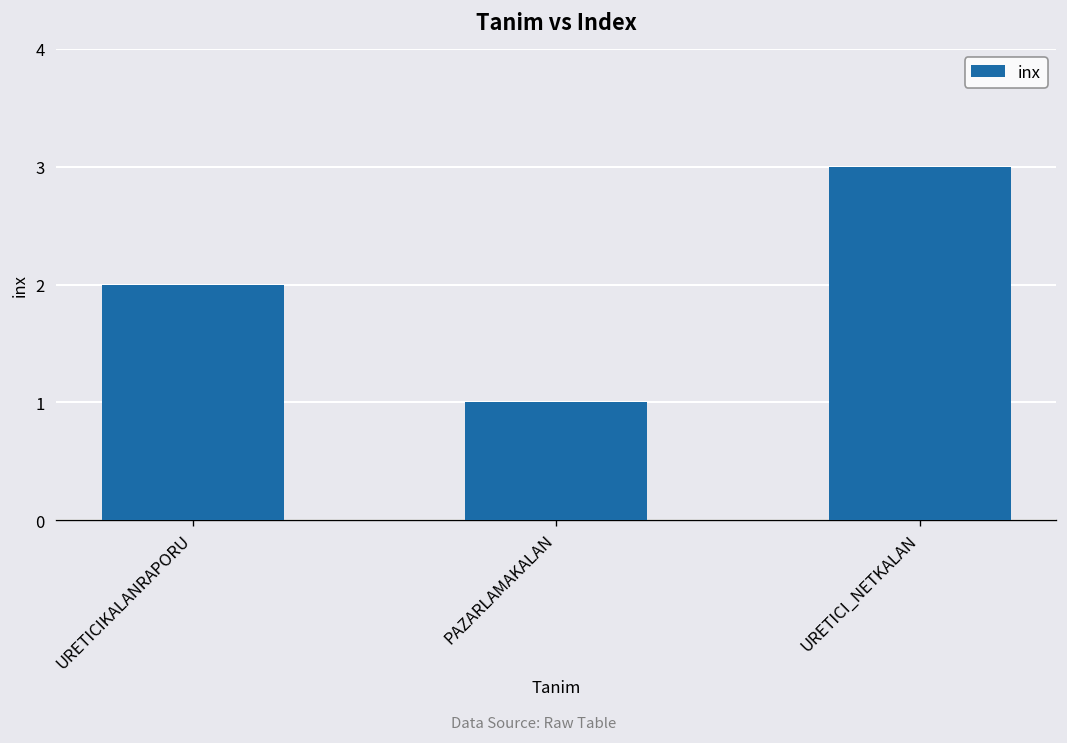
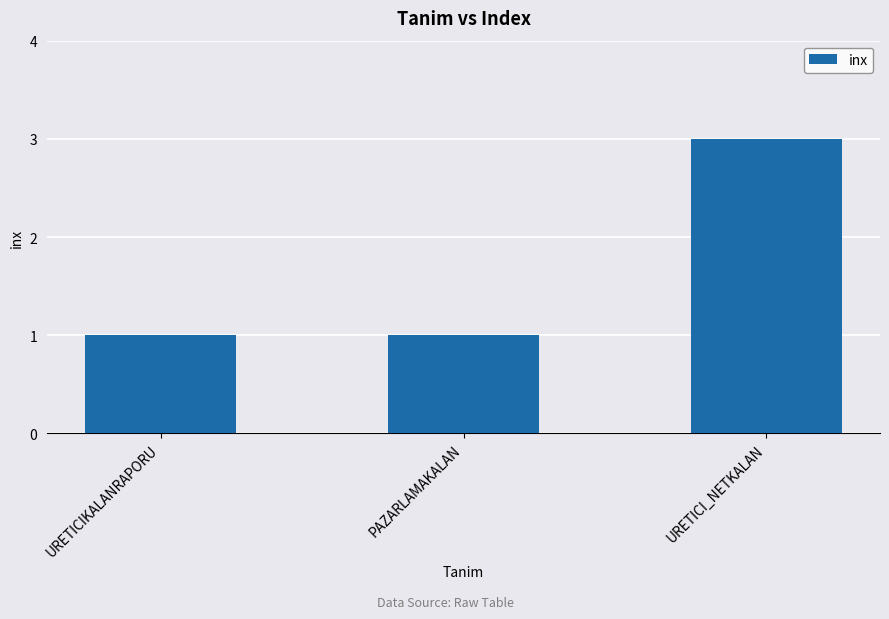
  {
-   "URETICIKALANRAPORU": 2,
+   "URETICIKALANRAPORU": 1,
    "PAZARLAMAKALAN": 1,
    "URETICI_NETKALAN": 3
  }
